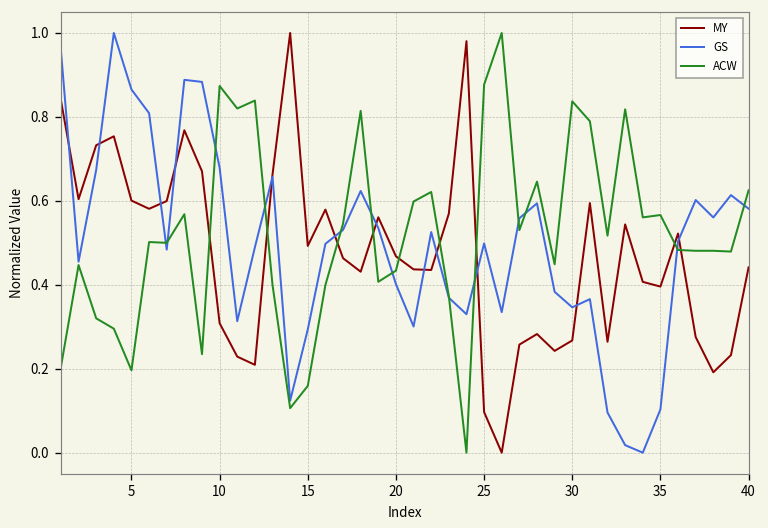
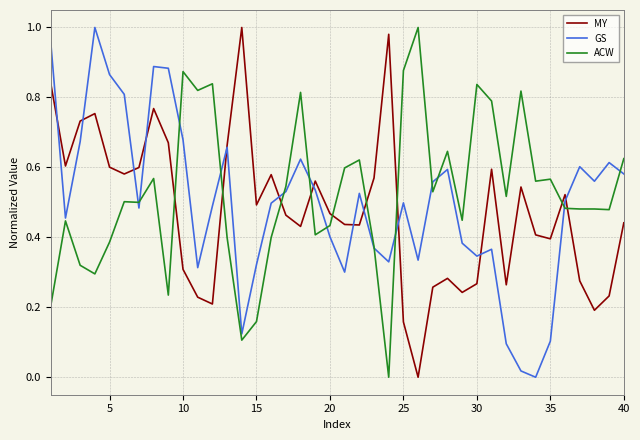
  {
    "MY": {
      "5": 0.60,
      "10": 0.31,
      "15": 0.49,
      "20": 0.47,
-     "25": 0.10,
+     "25": 0.16,
      "30": 0.27,
      "35": 0.40,
      "40": 0.44
    },
    "GS": {
      "5": 0.87,
      "10": 0.68,
-     "15": 0.29,
+     "15": 0.32,
      "20": 0.40,
      "25": 0.50,
      "30": 0.35,
      "35": 0.10,
      "40": 0.58
    },
    "ACW": {
-     "5": 0.20,
+     "5": 0.39,
      "10": 0.87,
      "15": 0.16,
      "20": 0.43,
      "25": 0.88,
      "30": 0.84,
      "35": 0.57,
      "40": 0.63
    }
  }
